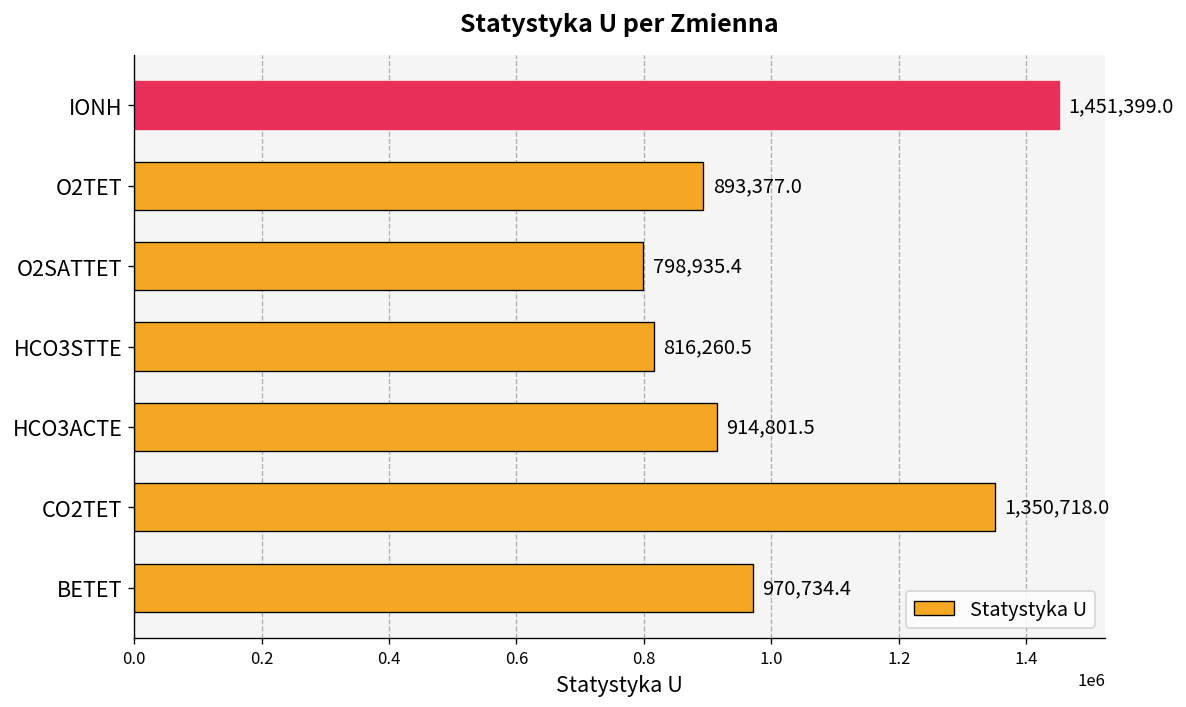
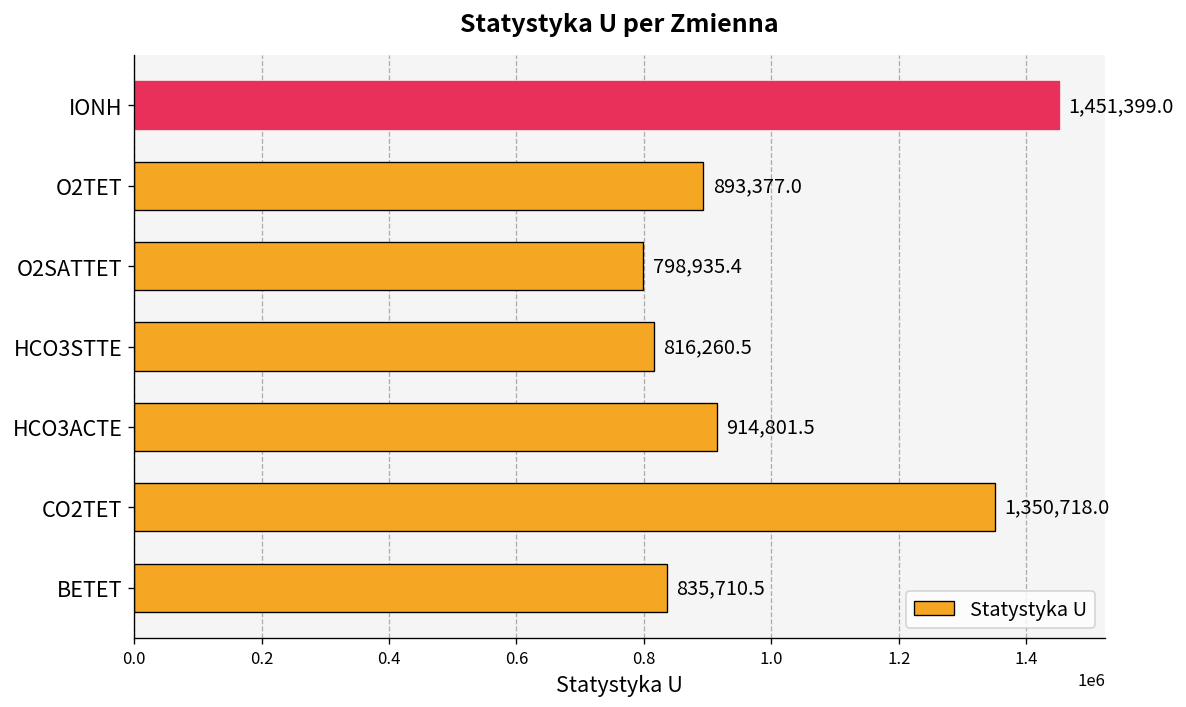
  {
    "IONH": "1,451,399.0",
    "O2TET": "893,377.0",
    "O2SATTET": "798,935.4",
    "HCO3STTE": "816,260.5",
    "HCO3ACTE": "914,801.5",
    "CO2TET": "1,350,718.0",
-   "BETET": "970,734.4"
+   "BETET": "835,710.5"
  }
